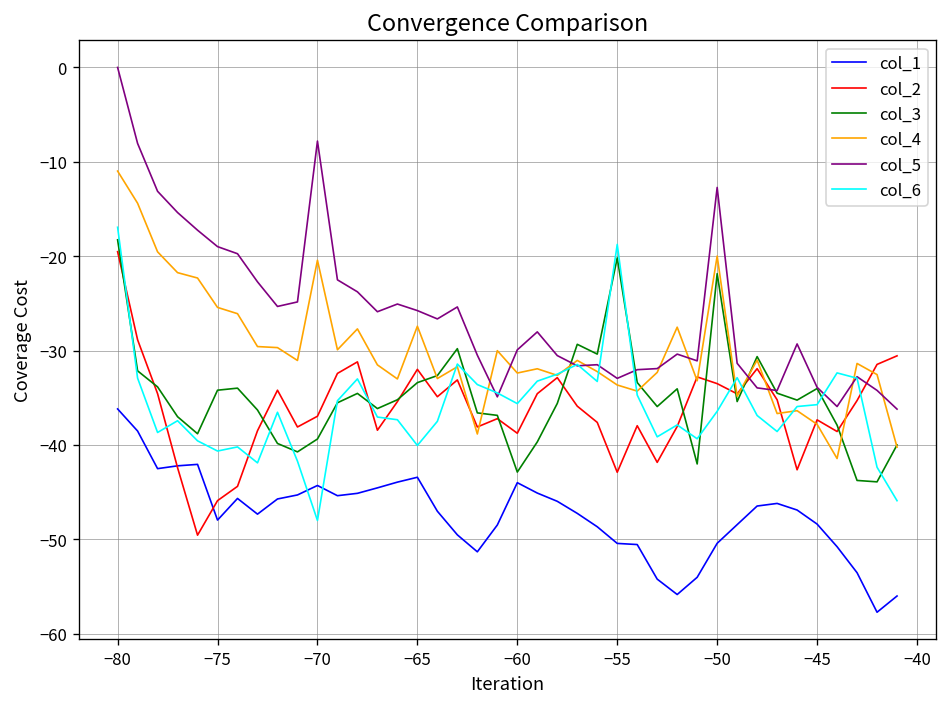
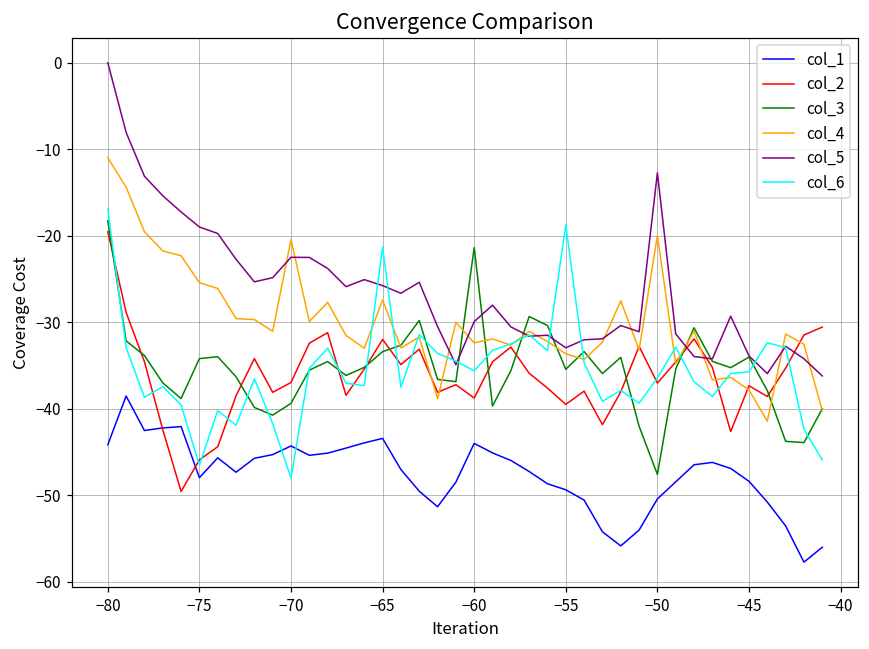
  {
    "col_1": {
-     "−80": -36,
+     "−80": -44,
      "−75": -48,
      "−70": -44,
      "−65": -43,
      "−60": -44,
-     "−55": -50,
+     "−55": -49,
      "−50": -50,
      "−45": -48
    },
    "col_2": {
      "−80": -20,
      "−75": -46,
      "−70": -37,
      "−65": -32,
      "−60": -39,
-     "−55": -43,
-     "−50": -34,
+     "−55": -39,
+     "−50": -37,
      "−45": -37
    },
    "col_3": {
      "−80": -18,
      "−75": -34,
      "−70": -39,
      "−65": -33,
-     "−60": -43,
-     "−55": -20,
-     "−50": -22
+     "−60": -21,
+     "−55": -35,
+     "−50": -48
    },
    "col_4": {
      "−80": -11,
      "−75": -25,
      "−70": -20,
      "−65": -27,
      "−60": -32,
      "−55": -34,
      "−50": -20,
      "−45": -38
    },
    "col_5": {
      "−80": 0,
      "−75": -19,
-     "−70": -8,
+     "−70": -22,
      "−65": -26,
      "−60": -30,
      "−55": -33,
      "−50": -13
    },
    "col_6": {
      "−80": -17,
-     "−75": -41,
+     "−75": -47,
      "−70": -48,
-     "−65": -40,
+     "−65": -21,
      "−60": -36,
      "−55": -19,
      "−50": -36,
      "−45": -36
    }
  }
